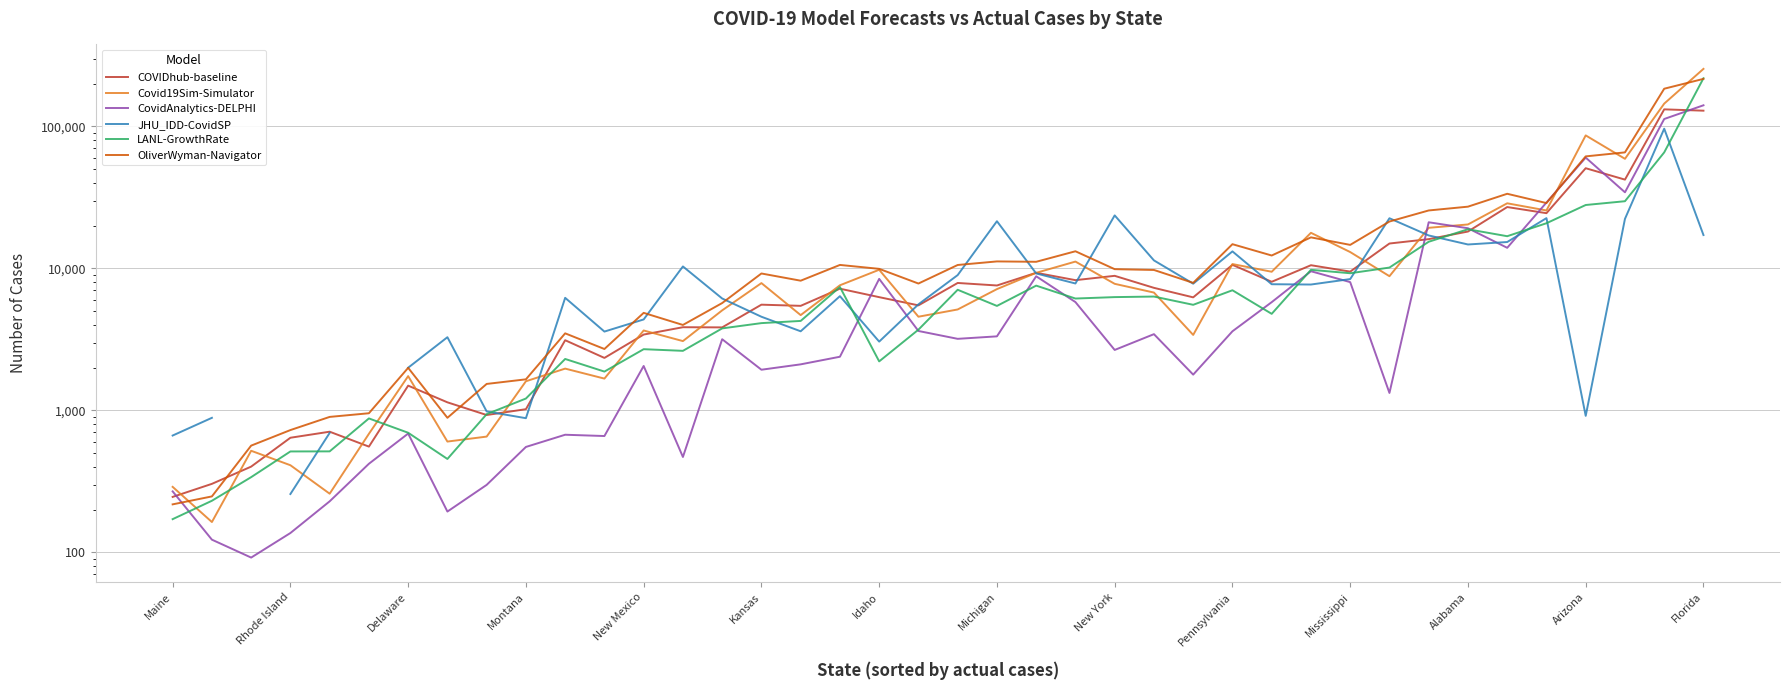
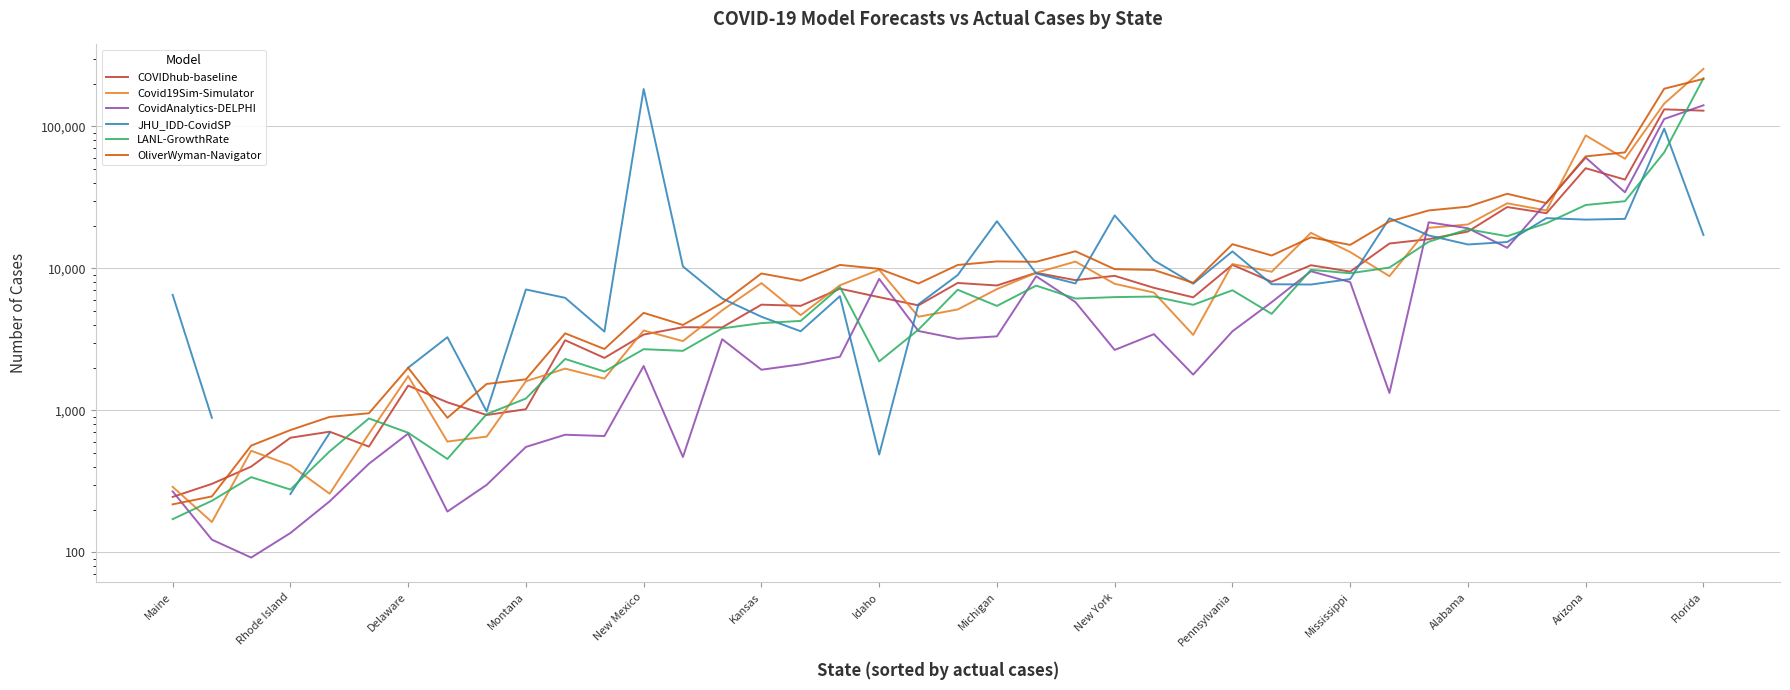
  {
    "CovidAnalytics-DELPHI": {
      "Rhode Island": "140",
      "Idaho": "8,000",
      "Mississippi": "8,000",
      "Florida": "140,000"
    },
    "JHU_IDD-CovidSP": {
-     "Maine": "700",
+     "Maine": "7,000",
      "Rhode Island": "260",
-     "Montana": "900",
-     "New Mexico": "4,400",
+     "Montana": "7,000",
+     "New Mexico": "180,000",
      "Kansas": "4,600",
-     "Idaho": "3,100",
+     "Idaho": "490",
      "Michigan": "21,000",
      "New York": "24,000",
      "Pennsylvania": "13,000",
      "Mississippi": "8,000",
      "Alabama": "15,000",
-     "Arizona": "900",
+     "Arizona": "22,000",
      "Florida": "17,000"
    },
    "LANL-GrowthRate": {
-     "Rhode Island": "510",
+     "Rhode Island": "280",
      "Idaho": "2,200"
    }
  }
